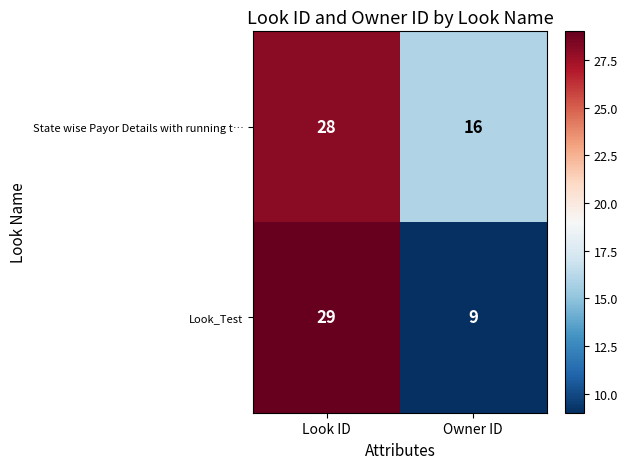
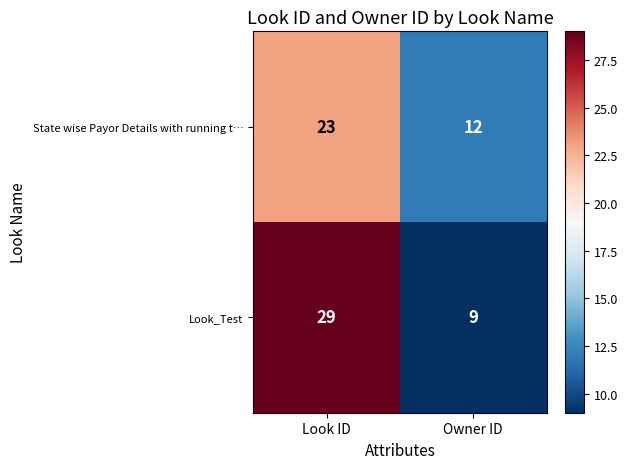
  {
    "State wise Payor Details with running t…": {
-     "Look ID": 28,
-     "Owner ID": 16
+     "Look ID": 23,
+     "Owner ID": 12
    },
    "Look_Test": {
      "Look ID": 29,
      "Owner ID": 9
    }
  }
